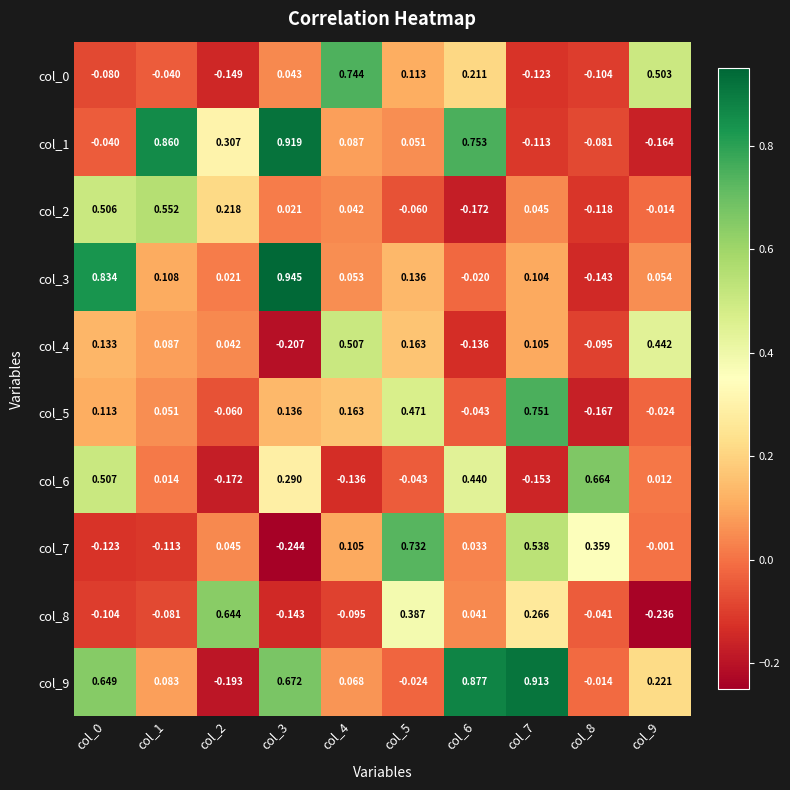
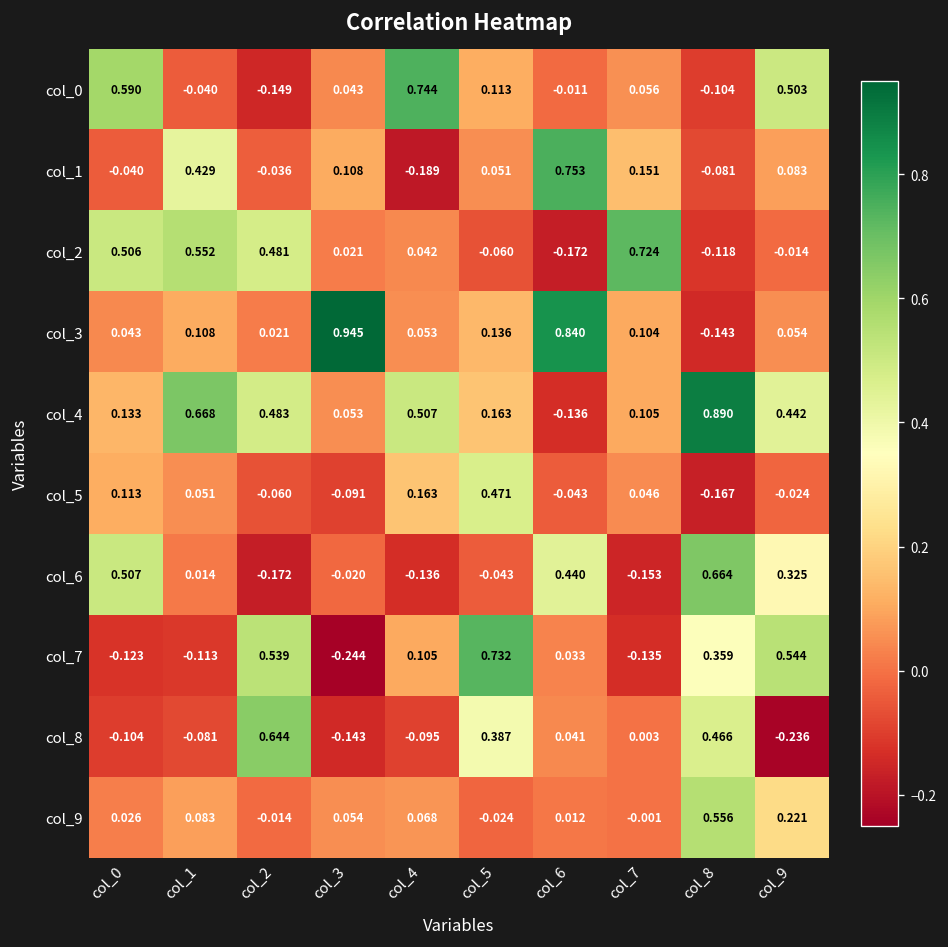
  {
    "col_0": {
-     "col_0": -0.080,
+     "col_0": 0.590,
      "col_1": -0.040,
      "col_2": -0.149,
      "col_3": 0.043,
      "col_4": 0.744,
      "col_5": 0.113,
-     "col_6": 0.211,
-     "col_7": -0.123,
+     "col_6": -0.011,
+     "col_7": 0.056,
      "col_8": -0.104,
      "col_9": 0.503
    },
    "col_1": {
      "col_0": -0.040,
-     "col_1": 0.860,
-     "col_2": 0.307,
-     "col_3": 0.919,
-     "col_4": 0.087,
+     "col_1": 0.429,
+     "col_2": -0.036,
+     "col_3": 0.108,
+     "col_4": -0.189,
      "col_5": 0.051,
      "col_6": 0.753,
-     "col_7": -0.113,
+     "col_7": 0.151,
      "col_8": -0.081,
-     "col_9": -0.164
+     "col_9": 0.083
    },
    "col_2": {
      "col_0": 0.506,
      "col_1": 0.552,
-     "col_2": 0.218,
+     "col_2": 0.481,
      "col_3": 0.021,
      "col_4": 0.042,
      "col_5": -0.060,
      "col_6": -0.172,
-     "col_7": 0.045,
+     "col_7": 0.724,
      "col_8": -0.118,
      "col_9": -0.014
    },
    "col_3": {
-     "col_0": 0.834,
+     "col_0": 0.043,
      "col_1": 0.108,
      "col_2": 0.021,
      "col_3": 0.945,
      "col_4": 0.053,
      "col_5": 0.136,
-     "col_6": -0.020,
+     "col_6": 0.840,
      "col_7": 0.104,
      "col_8": -0.143,
      "col_9": 0.054
    },
    "col_4": {
      "col_0": 0.133,
-     "col_1": 0.087,
-     "col_2": 0.042,
-     "col_3": -0.207,
+     "col_1": 0.668,
+     "col_2": 0.483,
+     "col_3": 0.053,
      "col_4": 0.507,
      "col_5": 0.163,
      "col_6": -0.136,
      "col_7": 0.105,
-     "col_8": -0.095,
+     "col_8": 0.890,
      "col_9": 0.442
    },
    "col_5": {
      "col_0": 0.113,
      "col_1": 0.051,
      "col_2": -0.060,
-     "col_3": 0.136,
+     "col_3": -0.091,
      "col_4": 0.163,
      "col_5": 0.471,
      "col_6": -0.043,
-     "col_7": 0.751,
+     "col_7": 0.046,
      "col_8": -0.167,
      "col_9": -0.024
    },
    "col_6": {
      "col_0": 0.507,
      "col_1": 0.014,
      "col_2": -0.172,
-     "col_3": 0.290,
+     "col_3": -0.020,
      "col_4": -0.136,
      "col_5": -0.043,
      "col_6": 0.440,
      "col_7": -0.153,
      "col_8": 0.664,
-     "col_9": 0.012
+     "col_9": 0.325
    },
    "col_7": {
      "col_0": -0.123,
      "col_1": -0.113,
-     "col_2": 0.045,
+     "col_2": 0.539,
      "col_3": -0.244,
      "col_4": 0.105,
      "col_5": 0.732,
      "col_6": 0.033,
-     "col_7": 0.538,
+     "col_7": -0.135,
      "col_8": 0.359,
-     "col_9": -0.001
+     "col_9": 0.544
    },
    "col_8": {
      "col_0": -0.104,
      "col_1": -0.081,
      "col_2": 0.644,
      "col_3": -0.143,
      "col_4": -0.095,
      "col_5": 0.387,
      "col_6": 0.041,
-     "col_7": 0.266,
-     "col_8": -0.041,
+     "col_7": 0.003,
+     "col_8": 0.466,
      "col_9": -0.236
    },
    "col_9": {
-     "col_0": 0.649,
+     "col_0": 0.026,
      "col_1": 0.083,
-     "col_2": -0.193,
-     "col_3": 0.672,
+     "col_2": -0.014,
+     "col_3": 0.054,
      "col_4": 0.068,
      "col_5": -0.024,
-     "col_6": 0.877,
-     "col_7": 0.913,
-     "col_8": -0.014,
+     "col_6": 0.012,
+     "col_7": -0.001,
+     "col_8": 0.556,
      "col_9": 0.221
    }
  }
